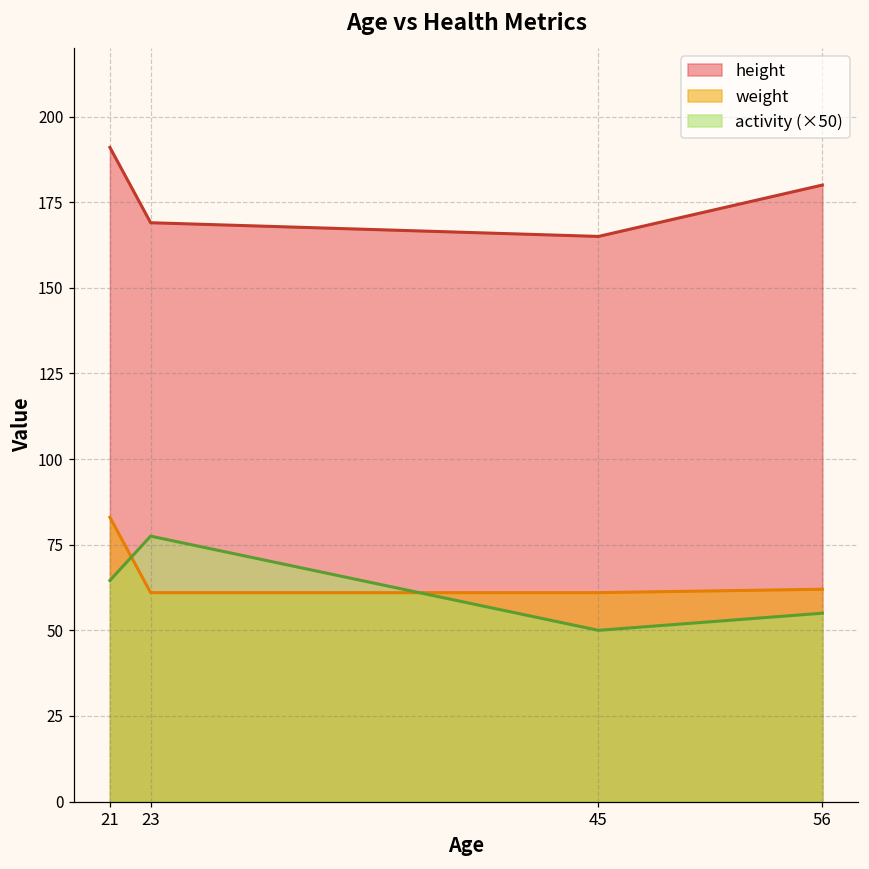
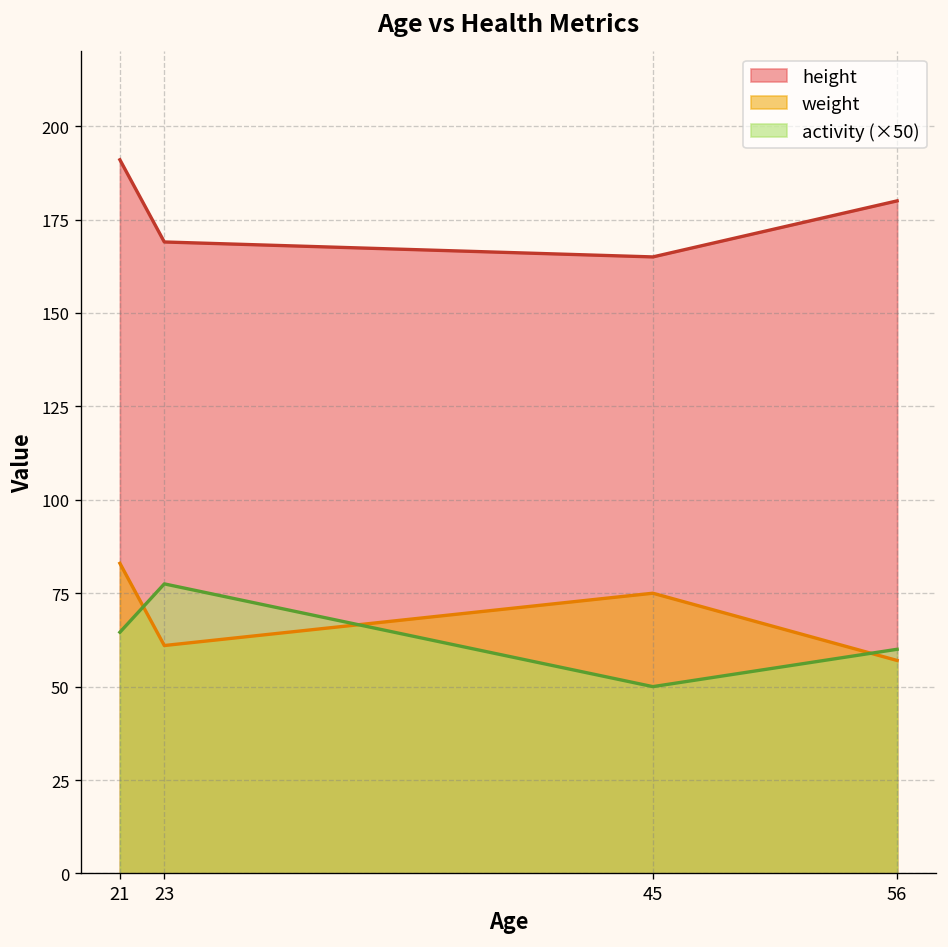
  {
    "height": {
      "21": 191,
      "23": 169,
      "45": 165,
      "56": 180
    },
    "weight": {
      "21": 83,
      "23": 61,
-     "45": 61,
-     "56": 62
+     "45": 75,
+     "56": 57
    },
    "activity (×50)": {
      "21": 65,
      "23": 78,
      "45": 50,
-     "56": 55
+     "56": 60
    }
  }
